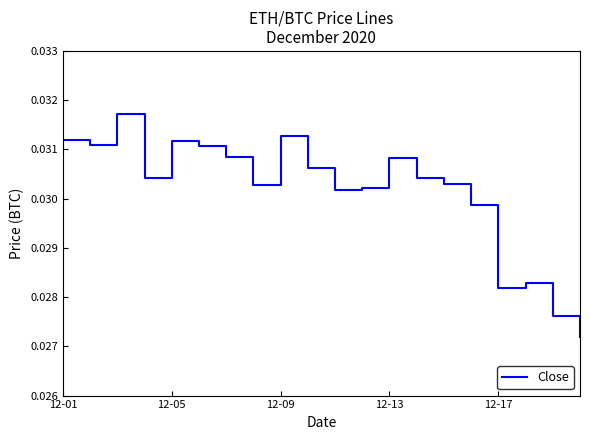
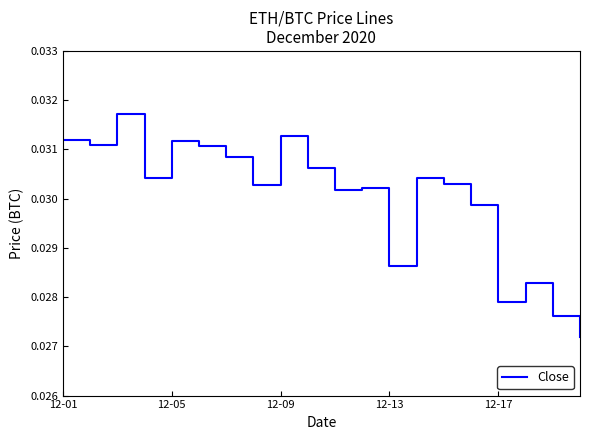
  {
    "12-01": 0.0312,
    "12-05": 0.0312,
    "12-09": 0.0313,
-   "12-13": 0.0308,
-   "12-17": 0.0282
+   "12-13": 0.0286,
+   "12-17": 0.0279
  }
